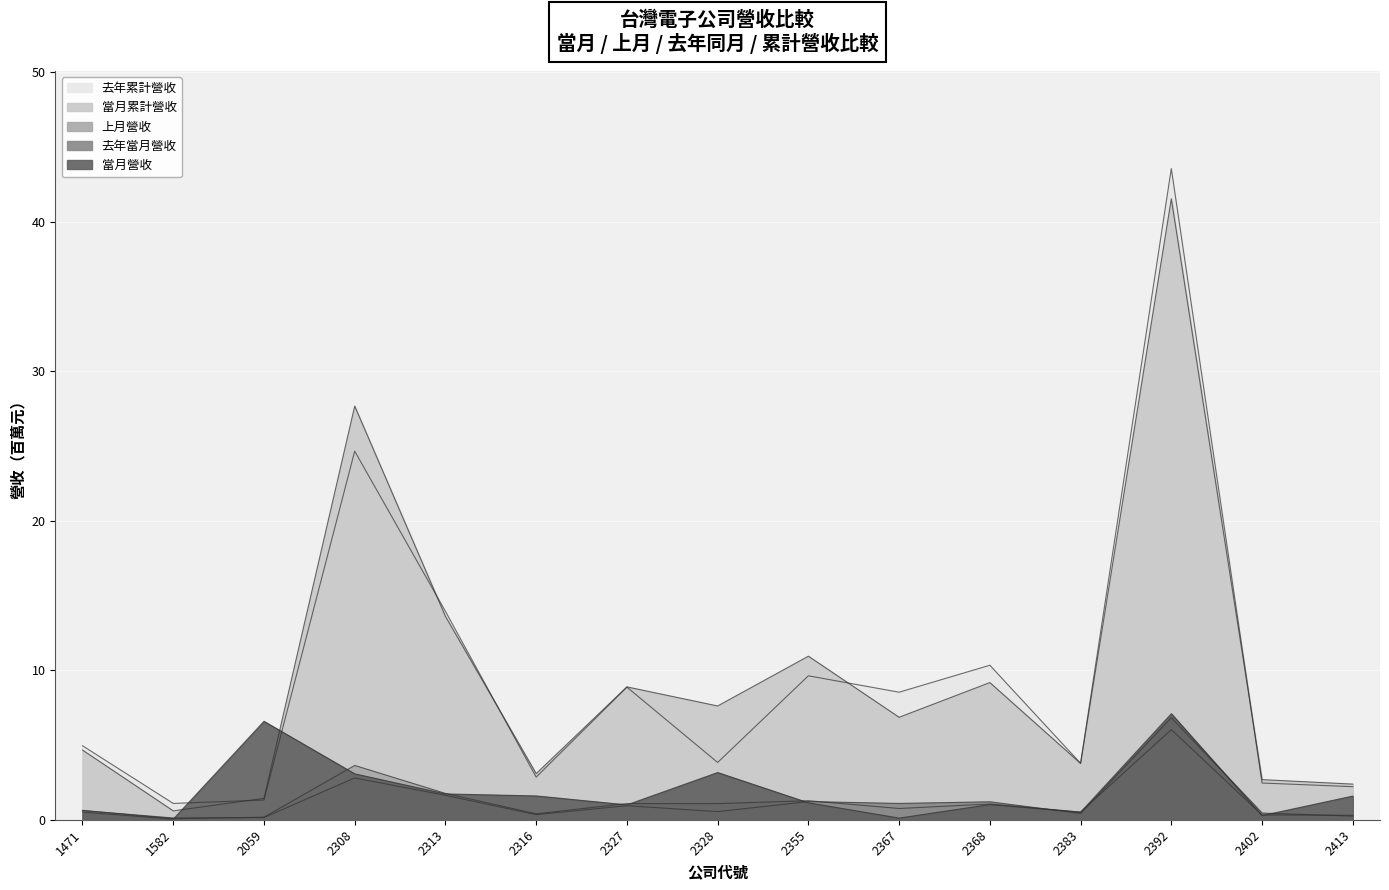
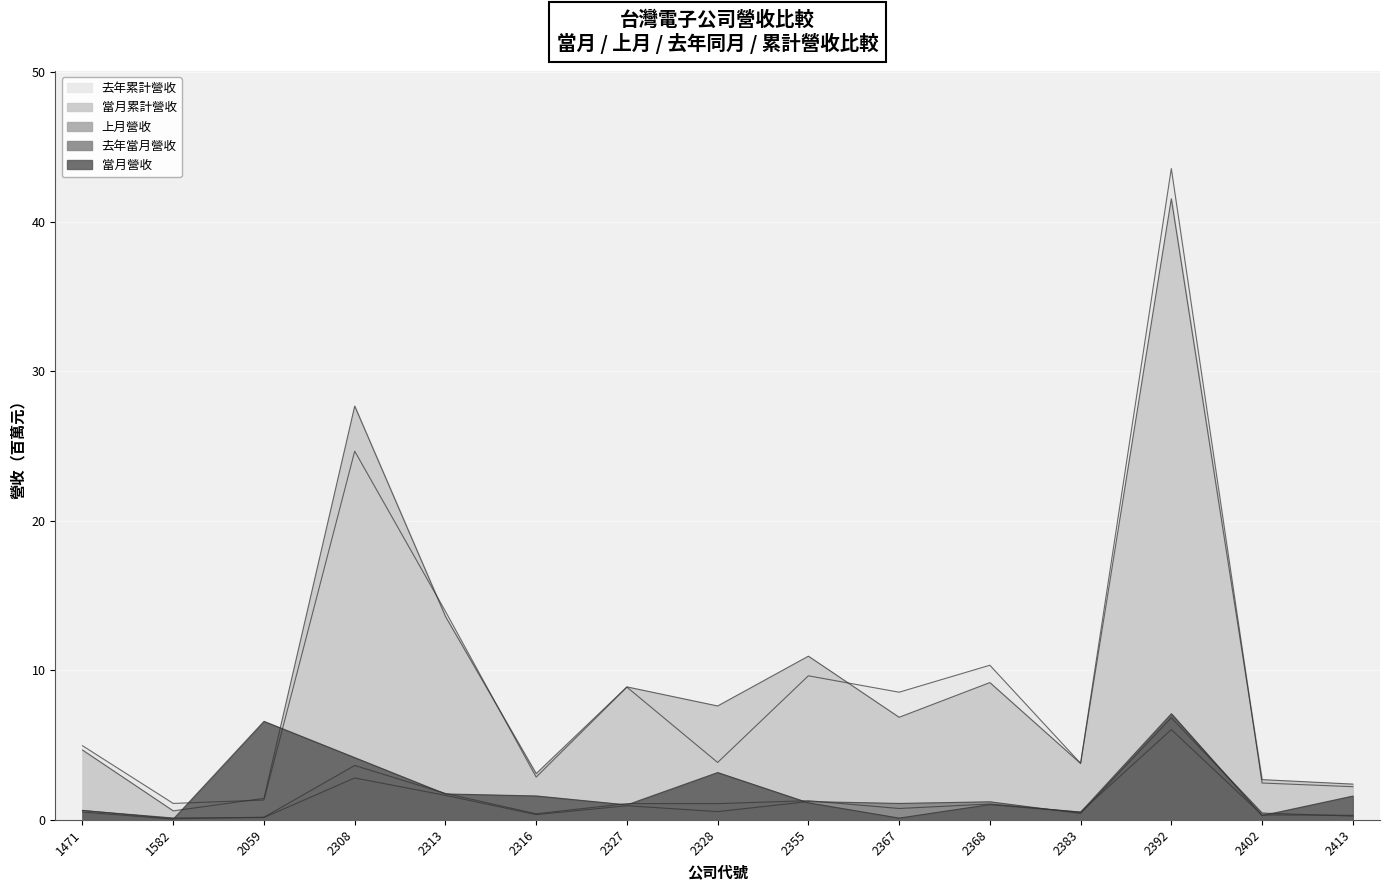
  {
    "當月營收": {
      "2059": 6.6,
-     "2308": 3.1,
+     "2308": 4.2,
      "2316": 1.6,
      "2328": 3.2,
      "2367": 0.1,
      "2392": 7.1,
      "2413": 1.6
    }
  }
